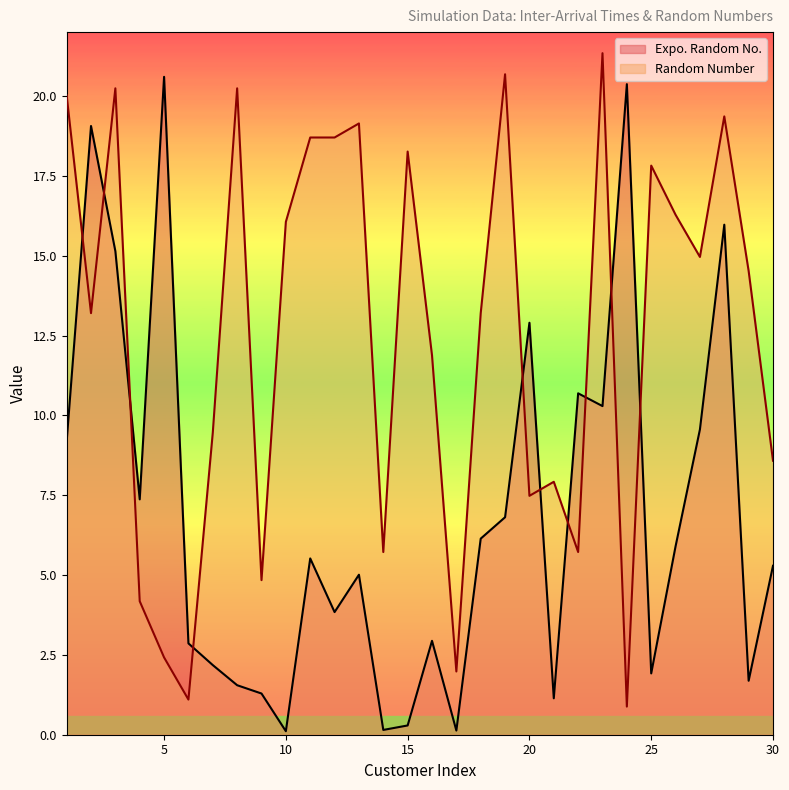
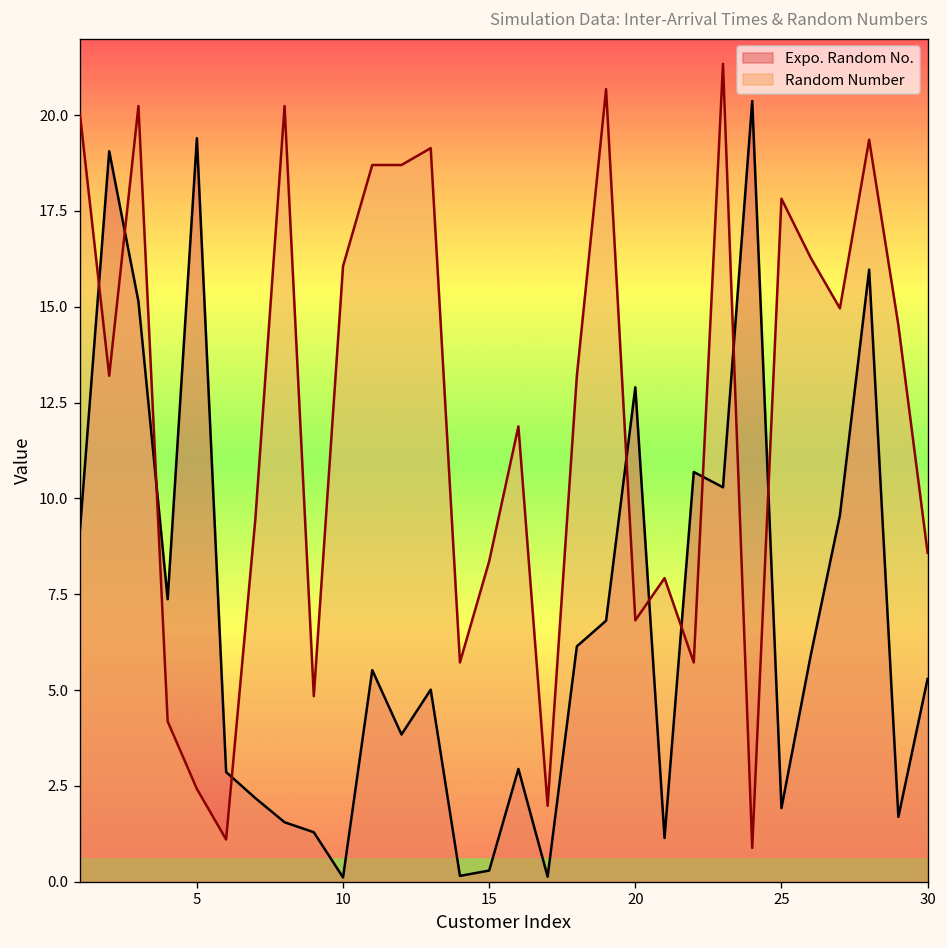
  {
    "Expo. Random No.": {
-     "5": 20.6,
+     "5": 19.4,
      "20": 12.9,
      "25": 1.9,
      "30": 5.3
    },
    "Random Number": {
      "5": 2.4,
      "10": 16.1,
-     "15": 18.3,
-     "20": 7.5,
+     "15": 8.4,
+     "20": 6.8,
      "25": 17.8,
      "30": 8.6
    }
  }
